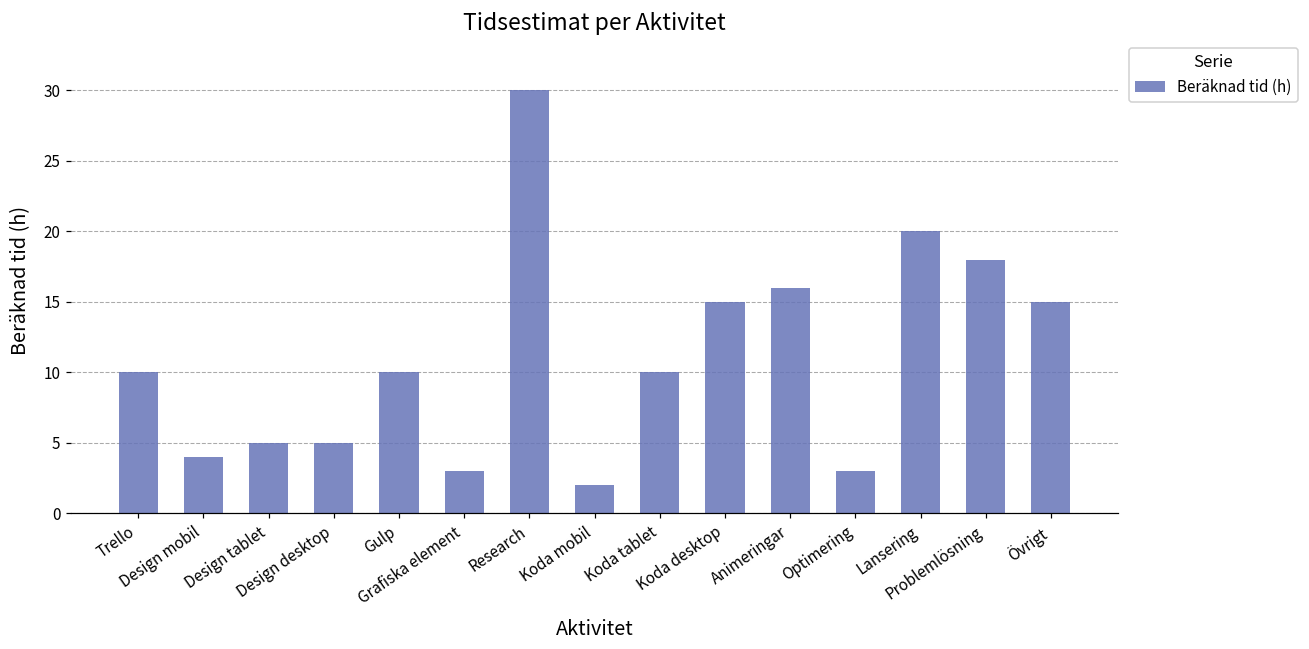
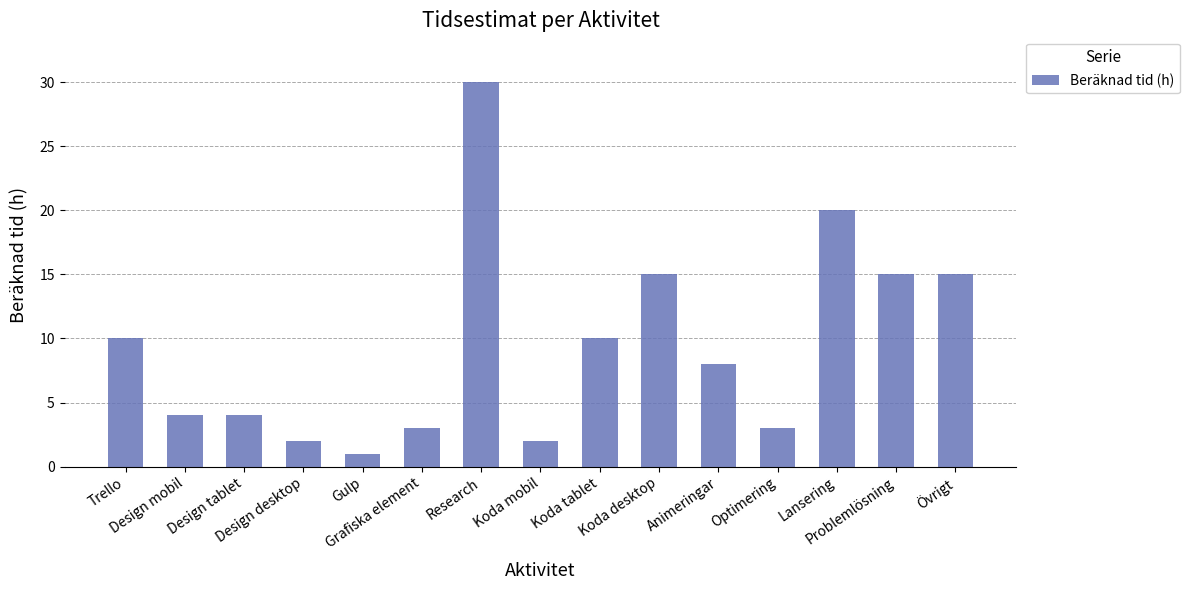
  {
    "Trello": 10,
    "Design mobil": 4,
-   "Design tablet": 5,
-   "Design desktop": 5,
-   "Gulp": 10,
+   "Design tablet": 4,
+   "Design desktop": 2,
+   "Gulp": 1,
    "Grafiska element": 3,
    "Research": 30,
    "Koda mobil": 2,
    "Koda tablet": 10,
    "Koda desktop": 15,
-   "Animeringar": 16,
+   "Animeringar": 8,
    "Optimering": 3,
    "Lansering": 20,
-   "Problemlösning": 18,
+   "Problemlösning": 15,
    "Övrigt": 15
  }
